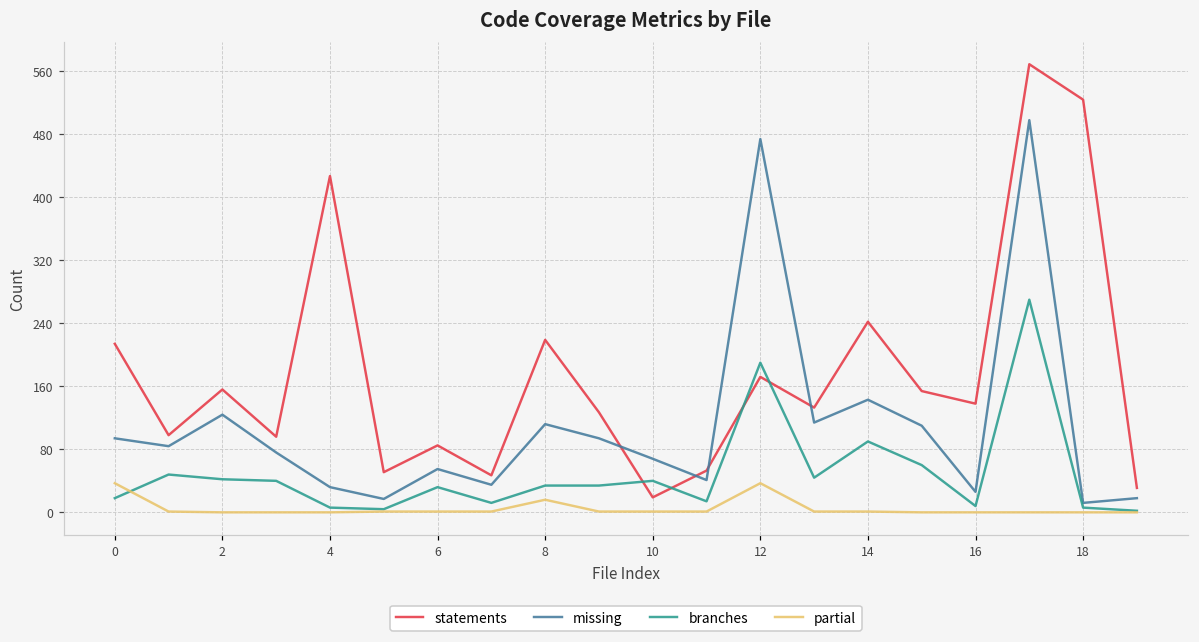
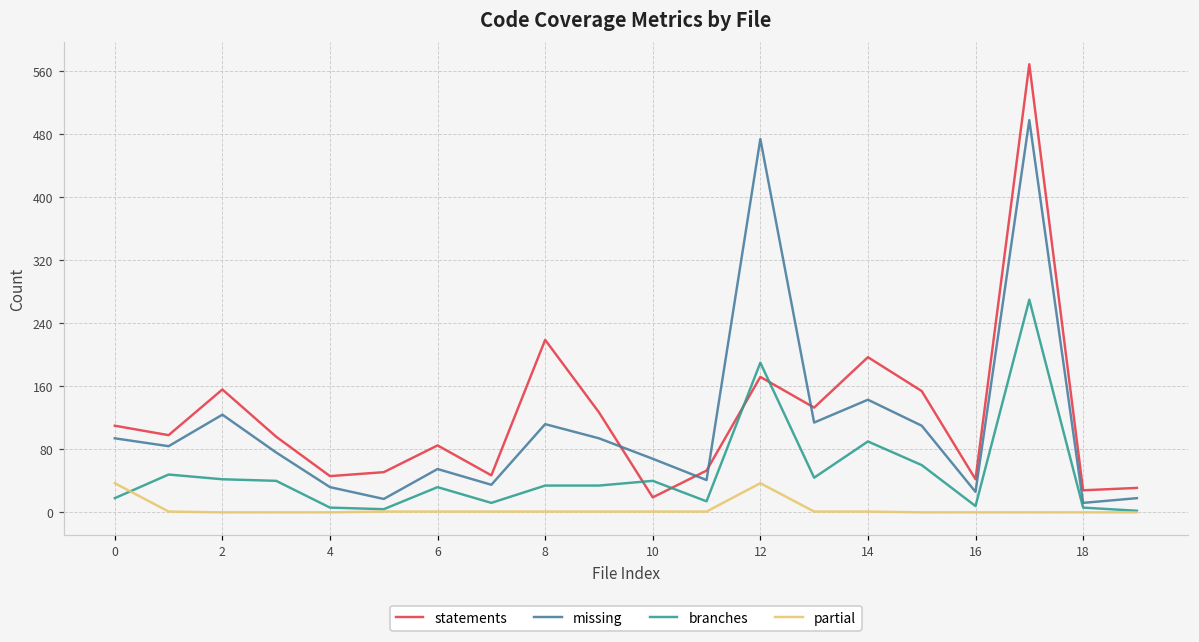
  {
    "statements": {
-     "0": 210,
+     "0": 110,
      "2": 160,
-     "4": 430,
+     "4": 50,
      "6": 90,
      "8": 220,
      "10": 20,
      "12": 170,
-     "14": 240,
-     "16": 140,
-     "18": 520
+     "14": 200,
+     "16": 40,
+     "18": 30
    },
    "partial": {
      "0": 40,
      "2": 0,
      "4": 0,
      "6": 0,
-     "8": 20,
+     "8": 0,
      "10": 0,
      "12": 40,
      "14": 0,
      "16": 0,
      "18": 0
    }
  }
